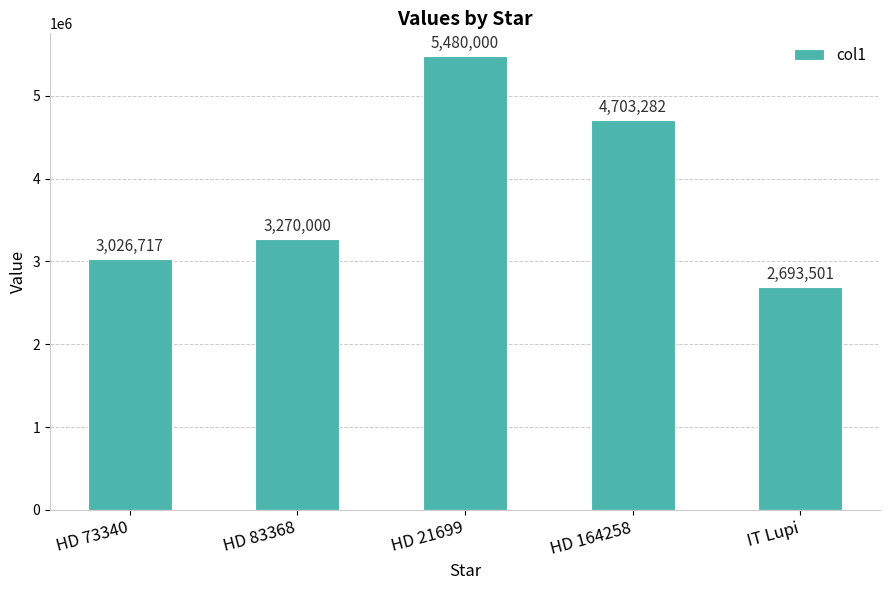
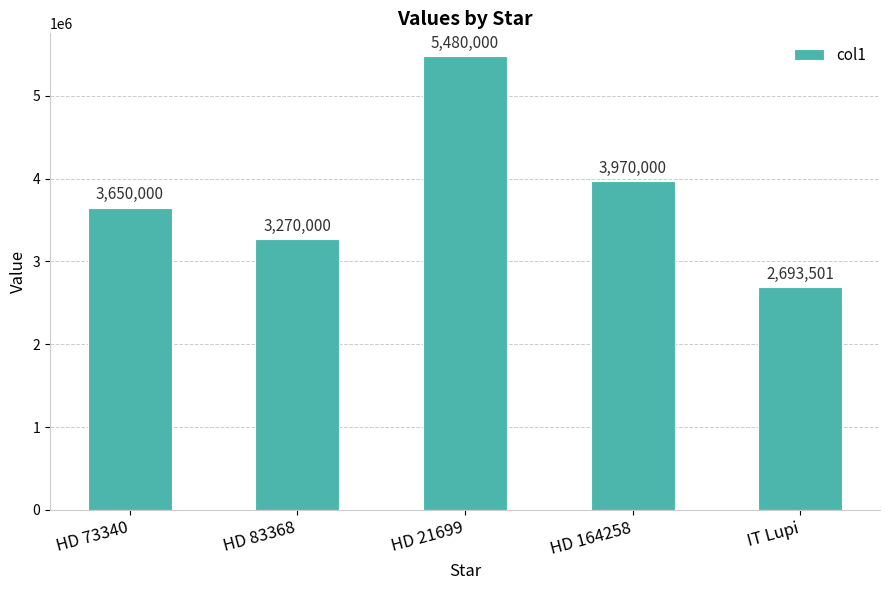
  {
-   "HD 73340": "3,026,717",
+   "HD 73340": "3,650,000",
    "HD 83368": "3,270,000",
    "HD 21699": "5,480,000",
-   "HD 164258": "4,703,282",
+   "HD 164258": "3,970,000",
    "IT Lupi": "2,693,501"
  }
